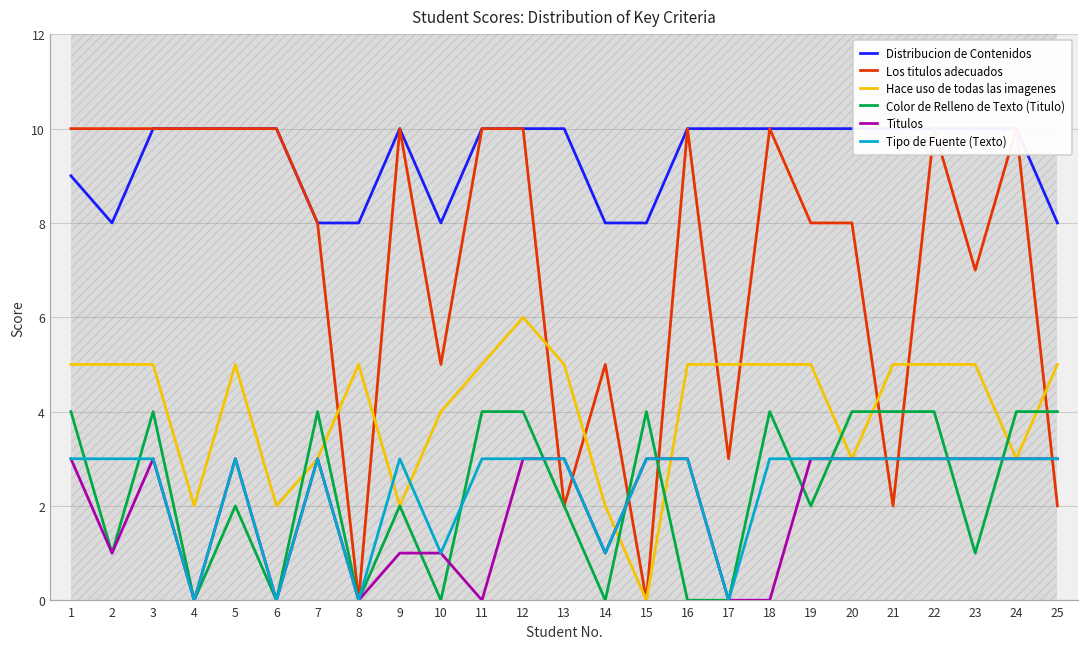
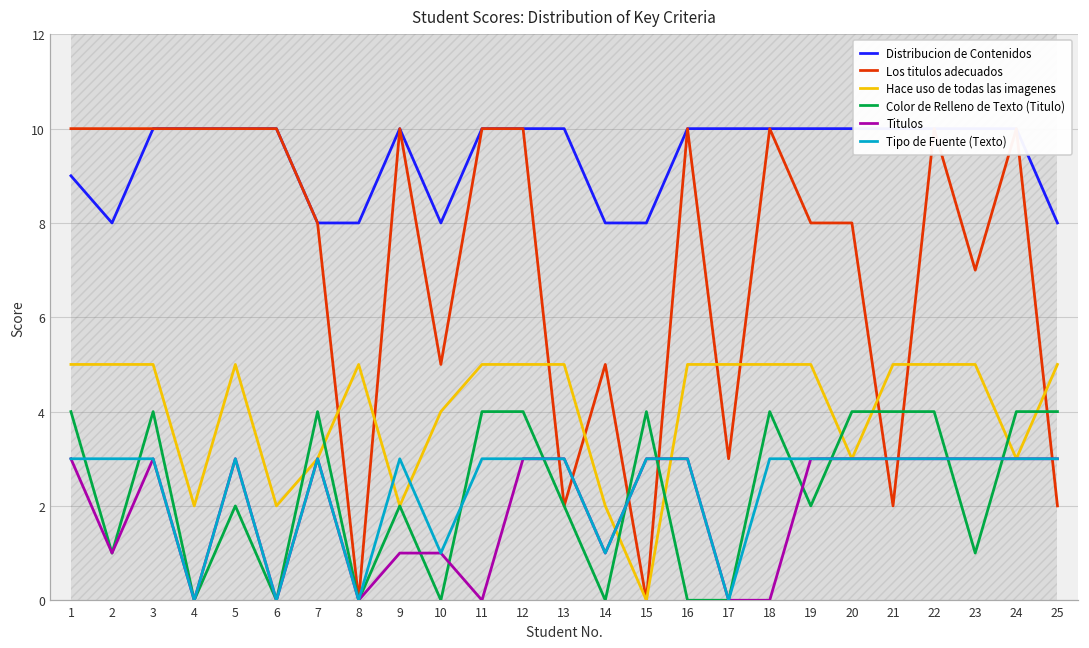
  {
    "Distribucion de Contenidos": {
      "1": 9,
      "2": 8,
      "8": 8,
      "10": 8,
      "13": 10,
      "14": 8,
      "15": 8,
      "17": 10,
      "19": 10,
      "20": 10,
      "25": 8
    },
    "Los titulos adecuados": {
      "1": 10,
      "2": 10,
      "10": 5,
      "14": 5,
      "17": 3,
      "19": 8,
      "20": 8,
      "21": 2,
      "23": 7,
      "25": 2
    },
    "Hace uso de todas las imagenes": {
      "1": 5,
      "2": 5,
      "3": 5,
      "4": 2,
      "5": 5,
      "6": 2,
      "8": 5,
      "10": 4,
      "11": 5,
-     "12": 6,
+     "12": 5,
      "13": 5,
      "14": 2,
      "16": 5,
      "17": 5,
      "18": 5,
      "19": 5,
      "21": 5,
      "22": 5,
      "23": 5,
      "25": 5
    },
    "Color de Relleno de Texto (Titulo)": {
      "1": 4,
      "3": 4,
      "5": 2,
      "7": 4,
      "10": 0,
      "11": 4,
      "12": 4,
      "14": 0,
      "15": 4,
      "16": 0,
      "18": 4,
      "19": 2,
      "20": 4,
      "21": 4,
      "22": 4,
      "23": 1,
      "24": 4,
      "25": 4
    },
    "Titulos": {
      "9": 1,
      "11": 0,
      "18": 0
    },
    "Tipo de Fuente (Texto)": {
      "2": 3,
      "9": 3,
      "11": 3,
      "18": 3
    }
  }
